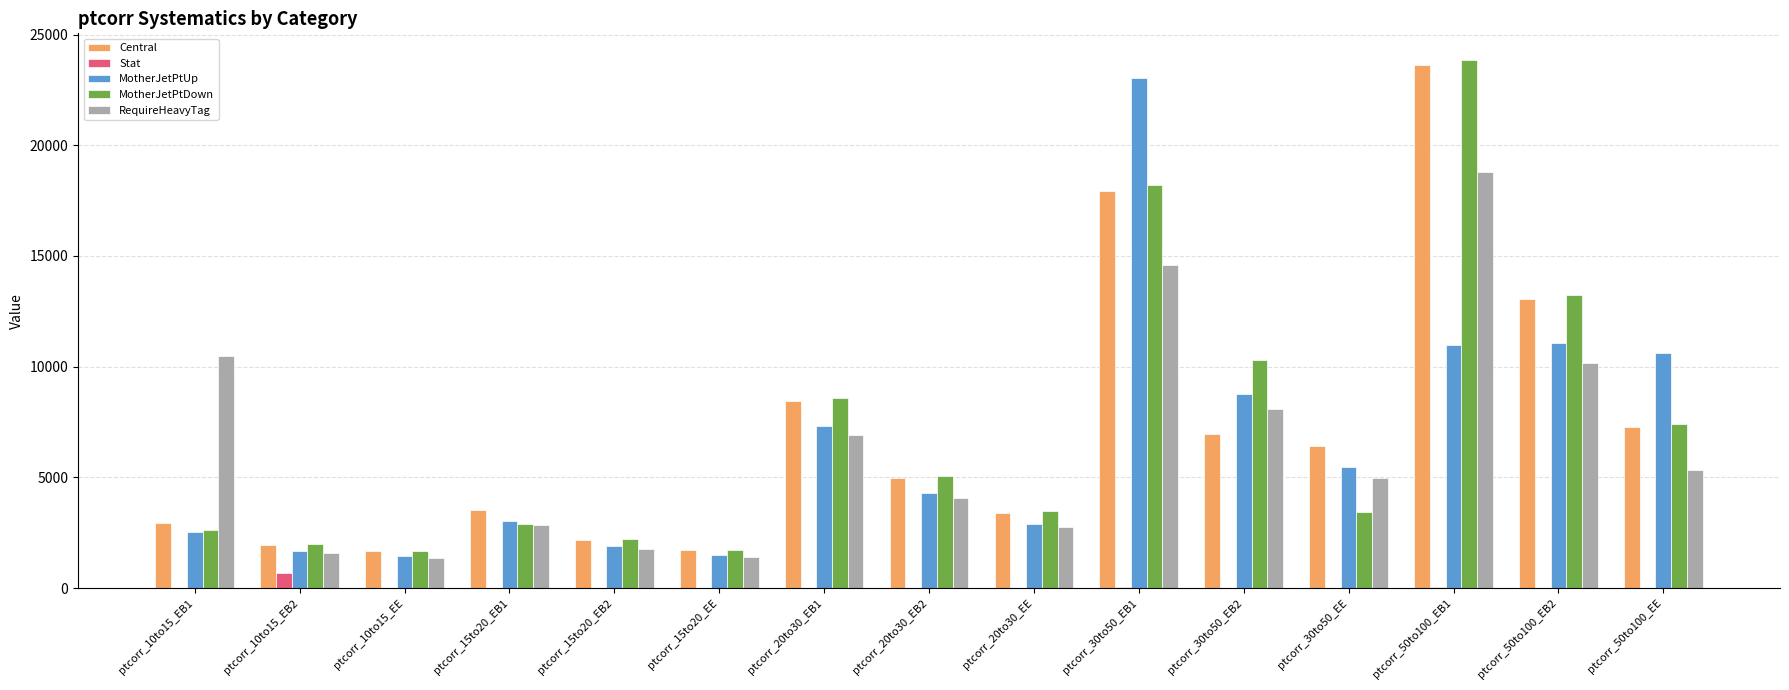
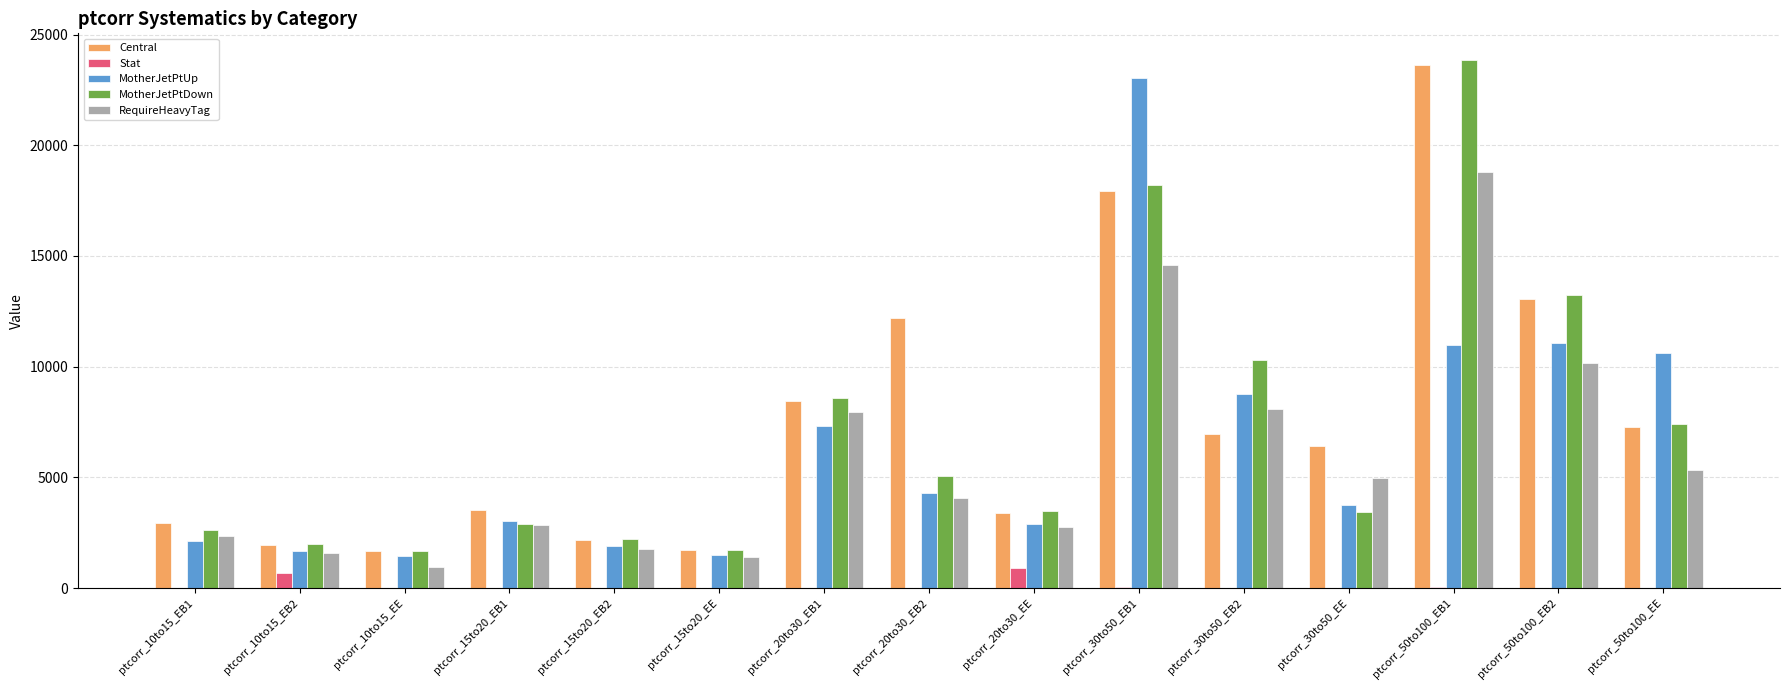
  {
    "Central": {
      "ptcorr_10to15_EB1": 2900,
      "ptcorr_10to15_EB2": 1900,
      "ptcorr_10to15_EE": 1700,
      "ptcorr_15to20_EB1": 3500,
      "ptcorr_15to20_EB2": 2200,
      "ptcorr_15to20_EE": 1700,
      "ptcorr_20to30_EB1": 8400,
-     "ptcorr_20to30_EB2": 5000,
+     "ptcorr_20to30_EB2": 12200,
      "ptcorr_20to30_EE": 3400,
      "ptcorr_30to50_EB1": 17900,
      "ptcorr_30to50_EB2": 7000,
      "ptcorr_30to50_EE": 6400,
      "ptcorr_50to100_EB1": 23600,
      "ptcorr_50to100_EB2": 13100,
      "ptcorr_50to100_EE": 7300
    },
    "Stat": {
      "ptcorr_10to15_EB2": 700,
-     "ptcorr_20to30_EE": 0
+     "ptcorr_20to30_EE": 900
    },
    "MotherJetPtUp": {
-     "ptcorr_10to15_EB1": 2500,
+     "ptcorr_10to15_EB1": 2100,
      "ptcorr_10to15_EB2": 1700,
      "ptcorr_10to15_EE": 1500,
      "ptcorr_15to20_EB1": 3000,
      "ptcorr_15to20_EB2": 1900,
      "ptcorr_15to20_EE": 1500,
      "ptcorr_20to30_EB1": 7300,
      "ptcorr_20to30_EB2": 4300,
      "ptcorr_20to30_EE": 2900,
      "ptcorr_30to50_EB1": 23000,
      "ptcorr_30to50_EB2": 8800,
-     "ptcorr_30to50_EE": 5500,
+     "ptcorr_30to50_EE": 3800,
      "ptcorr_50to100_EB1": 11000,
      "ptcorr_50to100_EB2": 11100,
      "ptcorr_50to100_EE": 10600
    },
    "MotherJetPtDown": {
      "ptcorr_10to15_EB1": 2600,
      "ptcorr_10to15_EB2": 2000,
      "ptcorr_10to15_EE": 1700,
      "ptcorr_15to20_EB1": 2900,
      "ptcorr_15to20_EB2": 2200,
      "ptcorr_15to20_EE": 1700,
      "ptcorr_20to30_EB1": 8600,
      "ptcorr_20to30_EB2": 5100,
      "ptcorr_20to30_EE": 3500,
      "ptcorr_30to50_EB1": 18200,
      "ptcorr_30to50_EB2": 10300,
      "ptcorr_30to50_EE": 3400,
      "ptcorr_50to100_EB1": 23900,
      "ptcorr_50to100_EB2": 13200,
      "ptcorr_50to100_EE": 7400
    },
    "RequireHeavyTag": {
-     "ptcorr_10to15_EB1": 10500,
+     "ptcorr_10to15_EB1": 2400,
      "ptcorr_10to15_EB2": 1600,
-     "ptcorr_10to15_EE": 1400,
+     "ptcorr_10to15_EE": 900,
      "ptcorr_15to20_EB1": 2900,
      "ptcorr_15to20_EB2": 1800,
      "ptcorr_15to20_EE": 1400,
-     "ptcorr_20to30_EB1": 6900,
+     "ptcorr_20to30_EB1": 7900,
      "ptcorr_20to30_EB2": 4100,
      "ptcorr_20to30_EE": 2700,
      "ptcorr_30to50_EB1": 14600,
      "ptcorr_30to50_EB2": 8100,
      "ptcorr_30to50_EE": 5000,
      "ptcorr_50to100_EB1": 18800,
      "ptcorr_50to100_EB2": 10100,
      "ptcorr_50to100_EE": 5300
    }
  }
